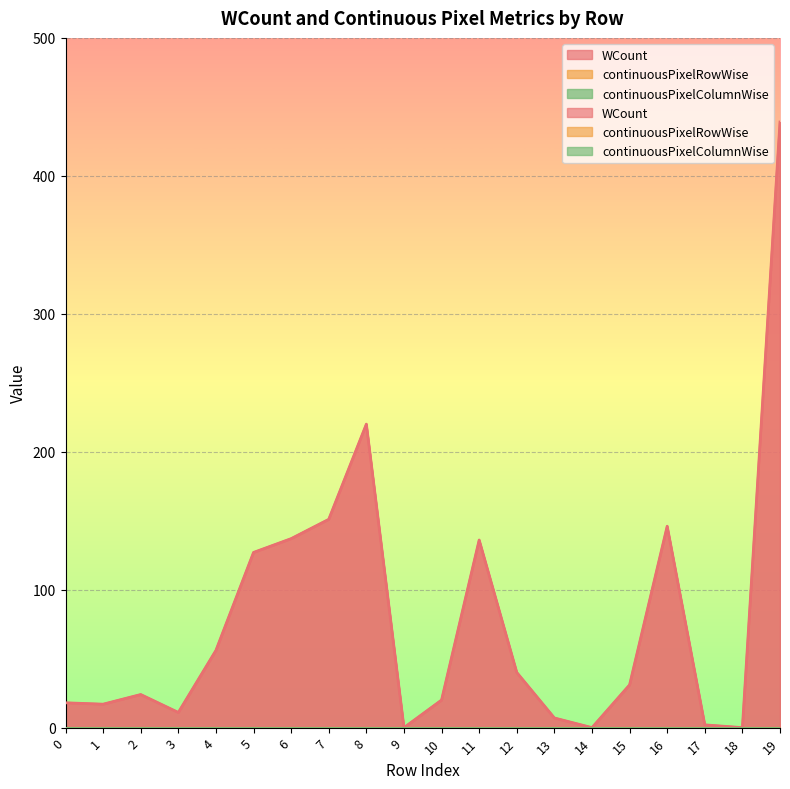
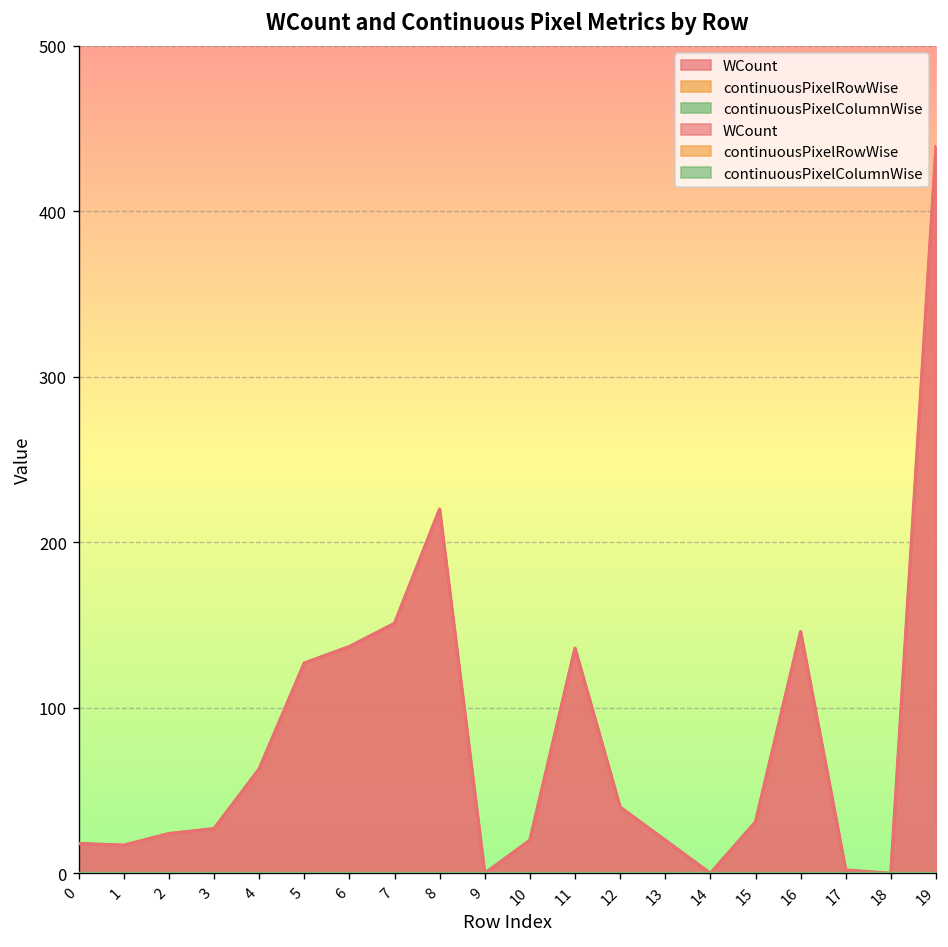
  {
    "WCount": {
      "0": 18,
      "1": 17,
      "2": 24,
-     "3": 11,
-     "4": 56,
+     "3": 27,
+     "4": 63,
      "5": 127,
      "6": 137,
      "7": 151,
      "8": 220,
      "10": 20,
      "11": 136,
      "12": 40,
-     "13": 7,
+     "13": 20,
      "15": 31,
      "16": 146,
      "17": 2,
      "19": 439
    },
    "continuousPixelColumnWise": {
      "0": 0,
      "1": 0,
      "2": 0,
      "3": 0,
      "4": 0,
      "5": 0,
      "6": 0,
      "7": 0,
      "8": 0,
      "10": 0,
      "11": 0,
      "12": 0,
      "13": 0,
      "15": 0,
      "16": 0,
      "17": 0,
      "19": 0
    }
  }
